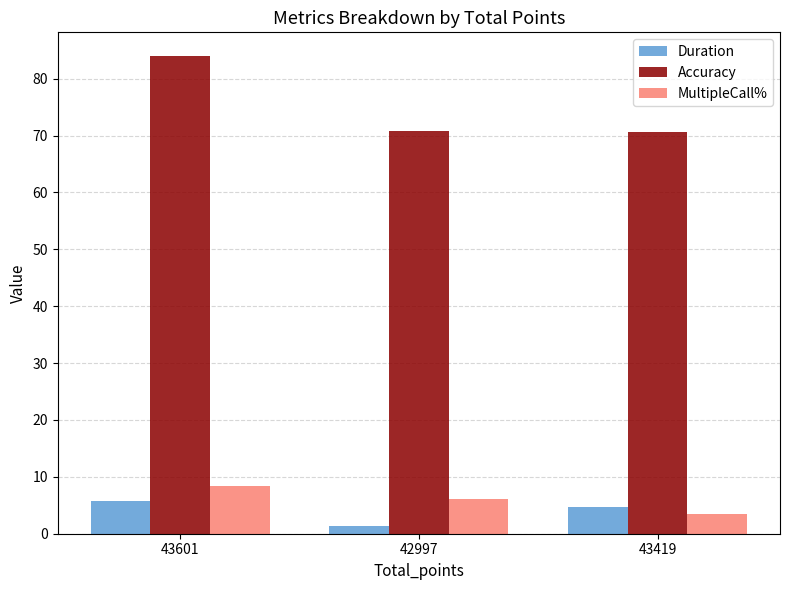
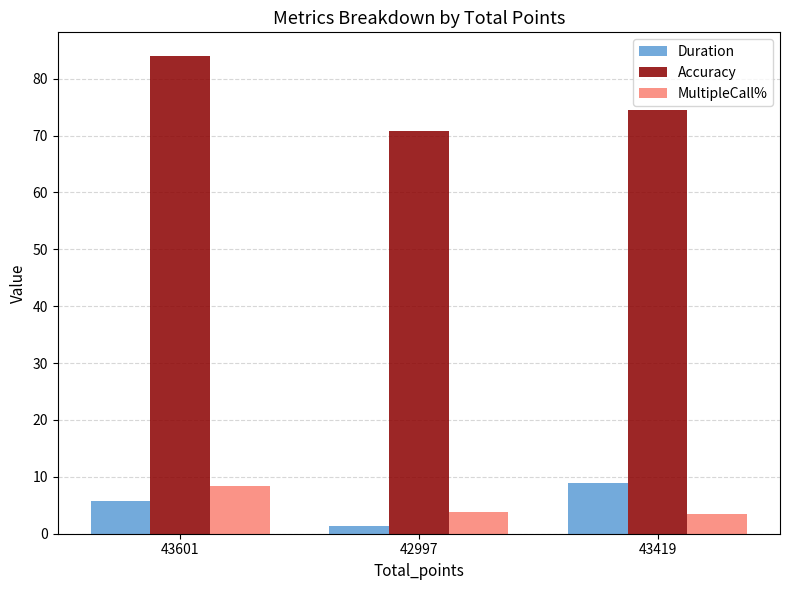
  {
    "Duration": {
      "43601": 6,
      "42997": 1,
-     "43419": 5
+     "43419": 9
    },
    "Accuracy": {
      "43601": 84,
      "42997": 71,
-     "43419": 71
+     "43419": 74
    },
    "MultipleCall%": {
      "43601": 8,
-     "42997": 6,
+     "42997": 4,
      "43419": 3
    }
  }
